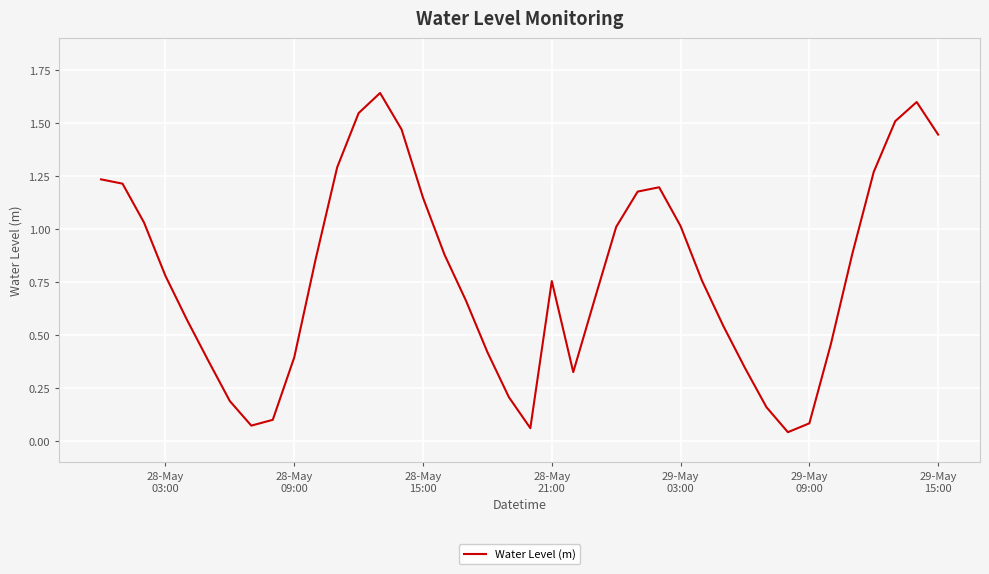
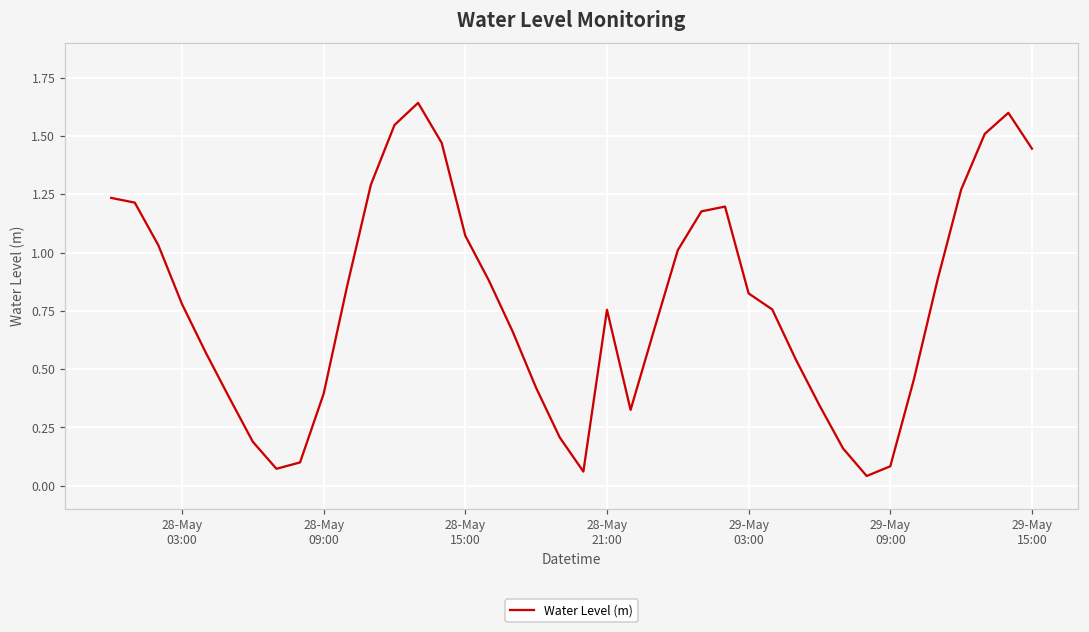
  {
    "28-May 03:00": 0.78,
    "28-May 09:00": 0.39,
-   "28-May 15:00": 1.15,
+   "28-May 15:00": 1.07,
    "28-May 21:00": 0.75,
-   "29-May 03:00": 1.01,
+   "29-May 03:00": 0.82,
    "29-May 09:00": 0.08,
    "29-May 15:00": 1.45
  }
